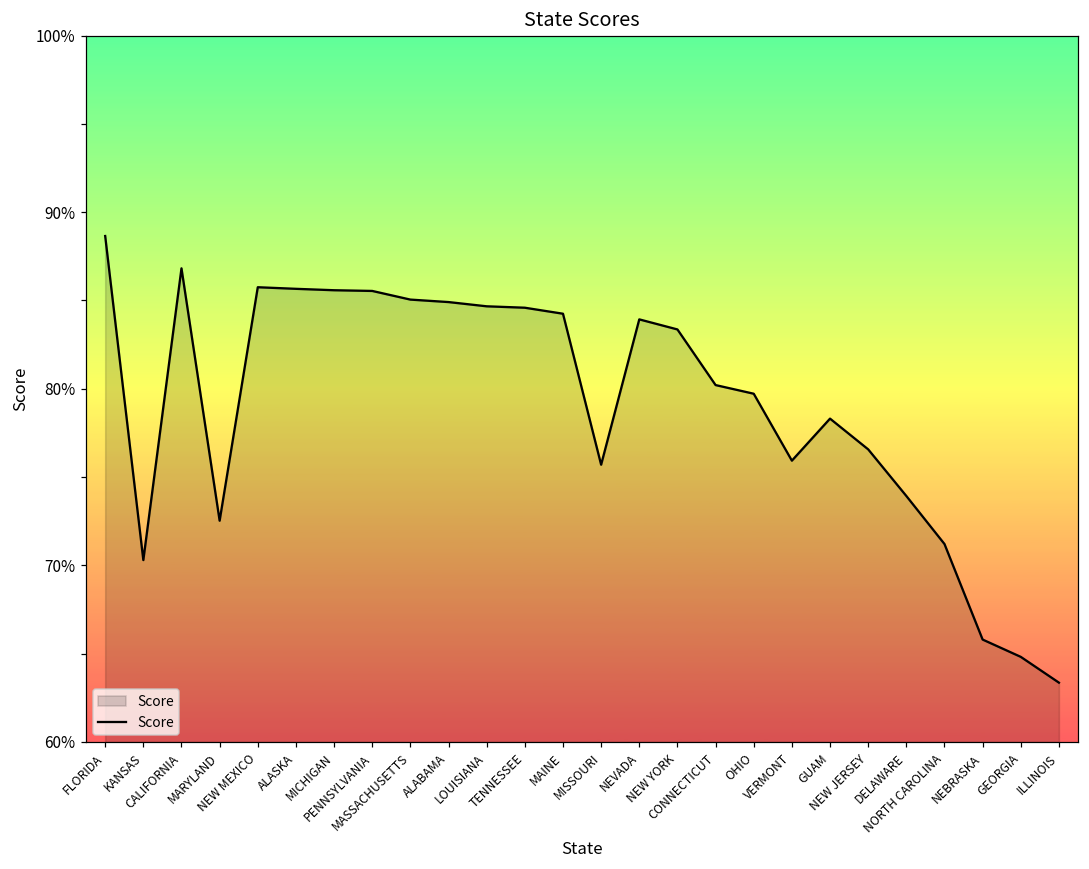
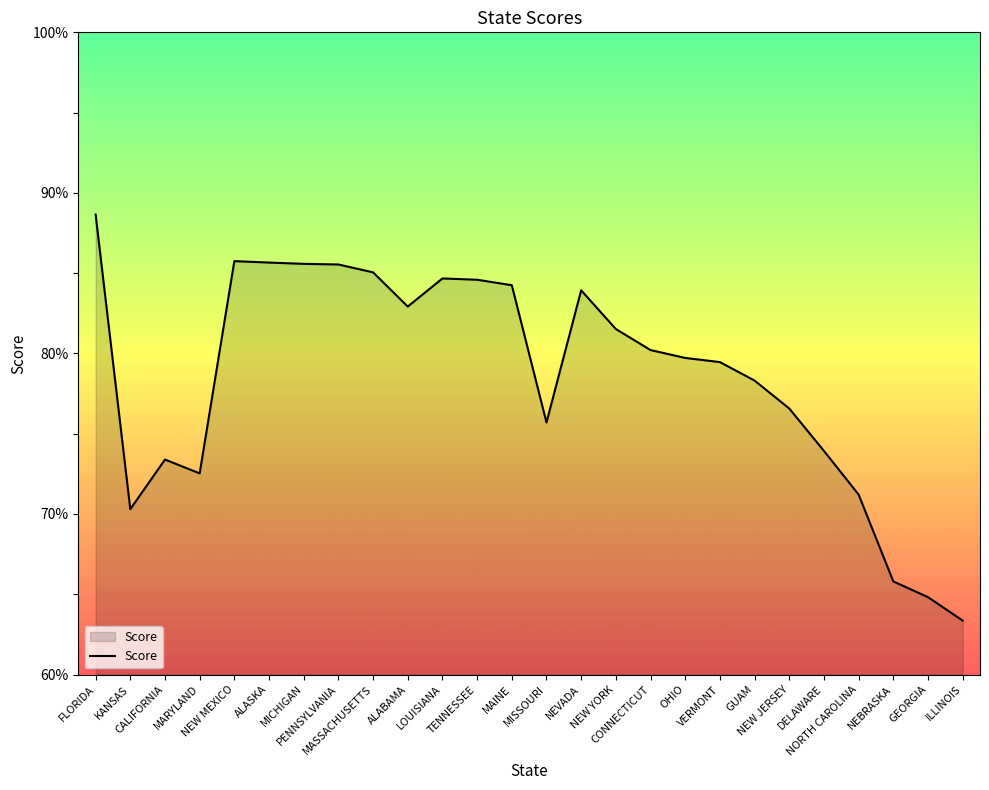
  {
    "FLORIDA": "88.7%",
    "KANSAS": "70.3%",
-   "CALIFORNIA": "86.8%",
+   "CALIFORNIA": "73.4%",
    "MARYLAND": "72.5%",
    "NEW MEXICO": "85.8%",
    "ALASKA": "85.7%",
    "MICHIGAN": "85.6%",
    "PENNSYLVANIA": "85.5%",
    "MASSACHUSETTS": "85.1%",
-   "ALABAMA": "84.9%",
+   "ALABAMA": "82.9%",
    "LOUISIANA": "84.7%",
    "TENNESSEE": "84.6%",
    "MAINE": "84.3%",
    "MISSOURI": "75.7%",
    "NEVADA": "83.9%",
-   "NEW YORK": "83.4%",
+   "NEW YORK": "81.5%",
    "CONNECTICUT": "80.2%",
    "OHIO": "79.7%",
-   "VERMONT": "75.9%",
+   "VERMONT": "79.5%",
    "GUAM": "78.3%",
    "NEW JERSEY": "76.6%",
    "DELAWARE": "73.9%",
    "NORTH CAROLINA": "71.2%",
    "NEBRASKA": "65.8%",
    "GEORGIA": "64.8%",
    "ILLINOIS": "63.4%"
  }
